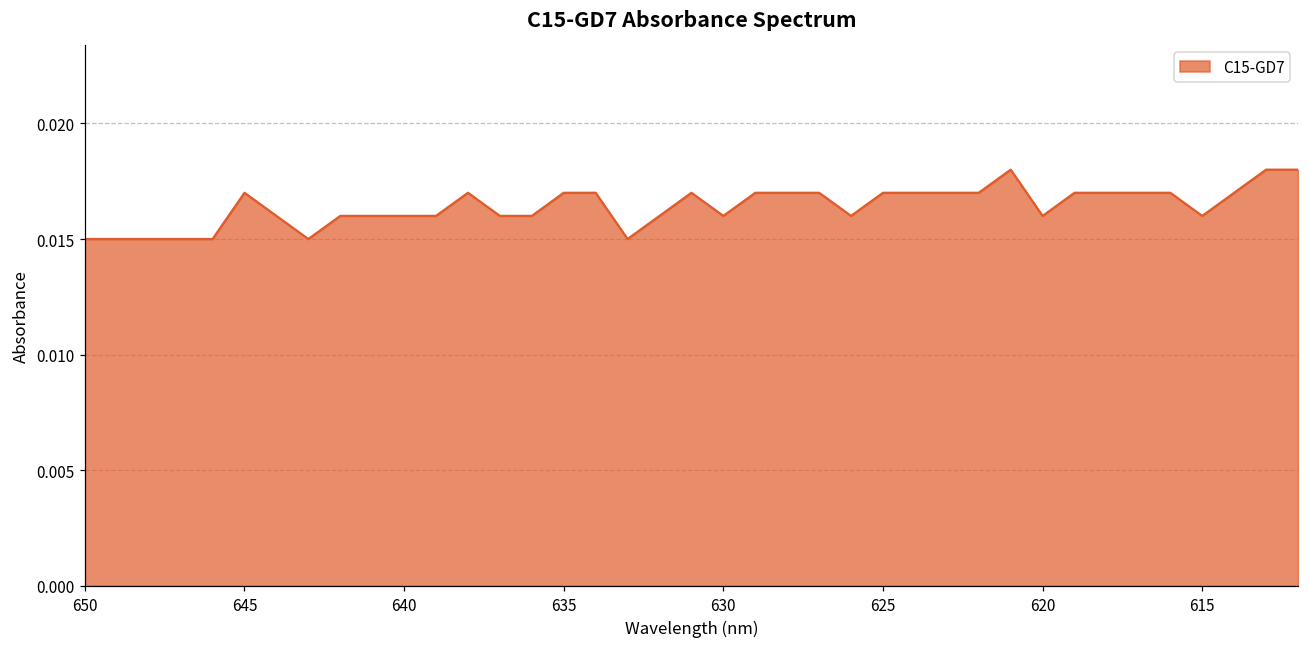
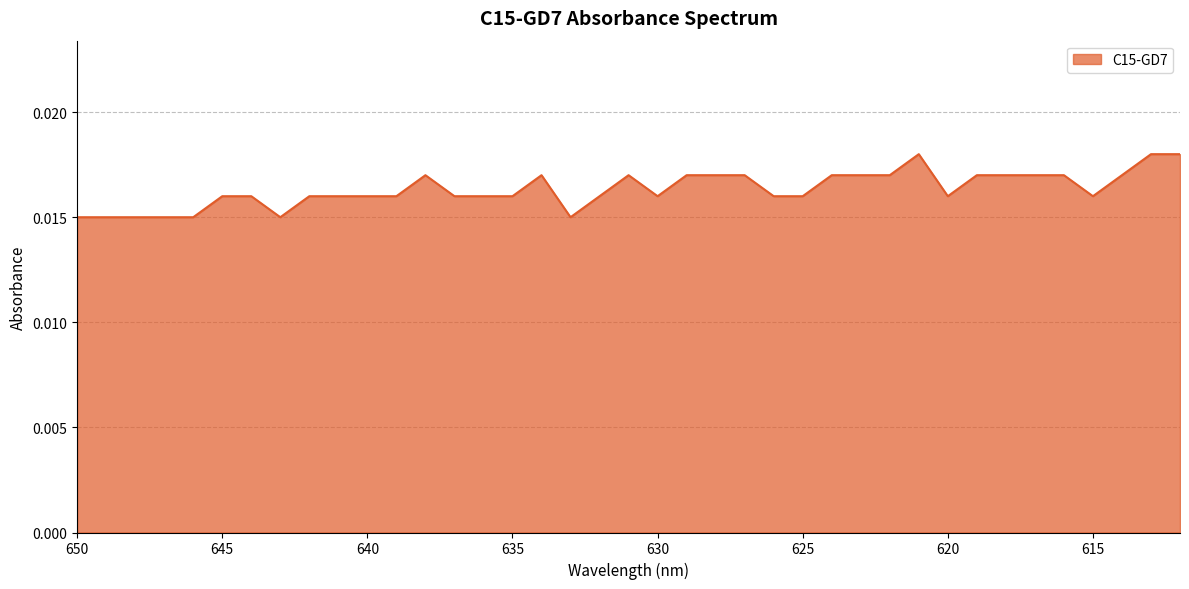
  {
    "650": 0.015,
-   "645": 0.017,
+   "645": 0.016,
    "640": 0.016,
-   "635": 0.017,
+   "635": 0.016,
    "630": 0.016,
-   "625": 0.017,
+   "625": 0.016,
    "620": 0.016,
    "615": 0.016
  }
